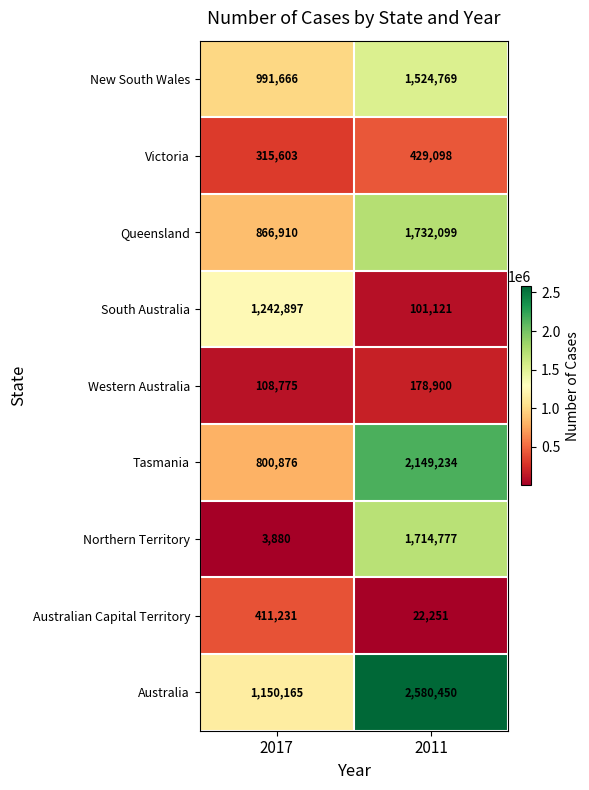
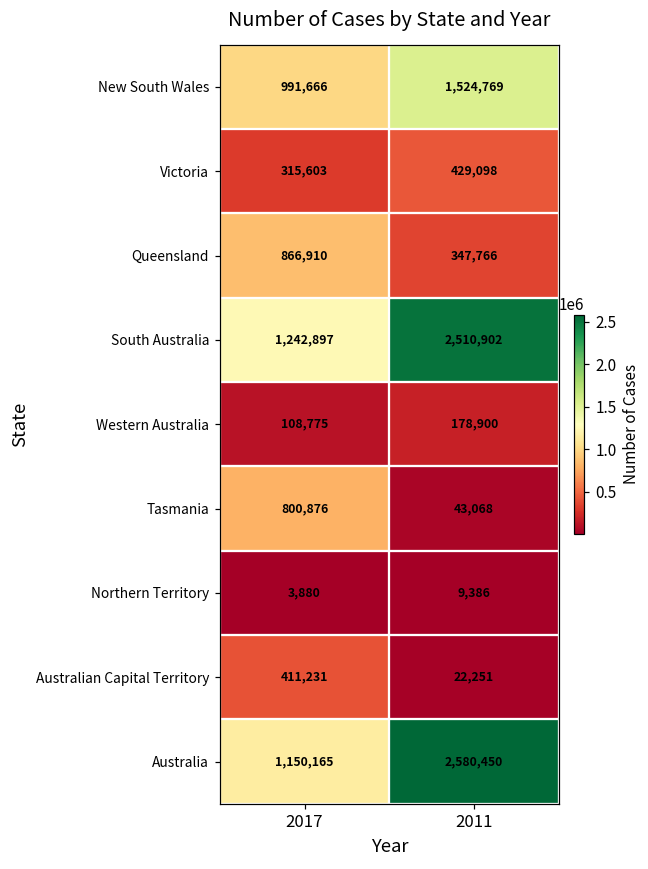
  {
    "New South Wales": {
      "2017": "991,666",
      "2011": "1,524,769"
    },
    "Victoria": {
      "2017": "315,603",
      "2011": "429,098"
    },
    "Queensland": {
      "2017": "866,910",
-     "2011": "1,732,099"
+     "2011": "347,766"
    },
    "South Australia": {
      "2017": "1,242,897",
-     "2011": "101,121"
+     "2011": "2,510,902"
    },
    "Western Australia": {
      "2017": "108,775",
      "2011": "178,900"
    },
    "Tasmania": {
      "2017": "800,876",
-     "2011": "2,149,234"
+     "2011": "43,068"
    },
    "Northern Territory": {
      "2017": "3,880",
-     "2011": "1,714,777"
+     "2011": "9,386"
    },
    "Australian Capital Territory": {
      "2017": "411,231",
      "2011": "22,251"
    },
    "Australia": {
      "2017": "1,150,165",
      "2011": "2,580,450"
    }
  }
